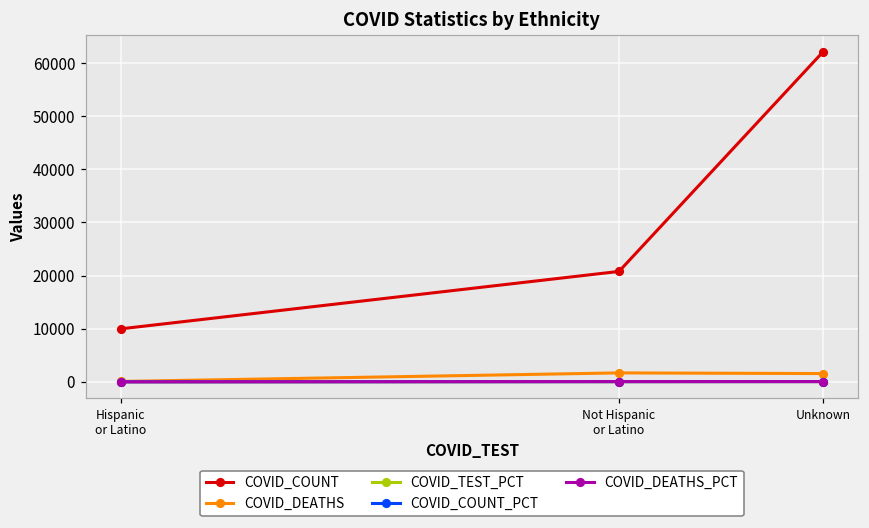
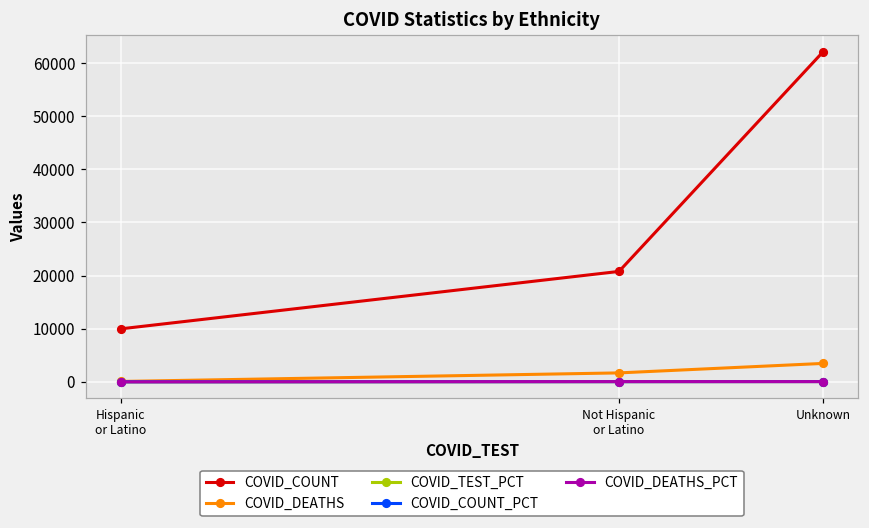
  {
    "COVID_COUNT": {
      "Hispanic or Latino": 10000,
      "Not Hispanic or Latino": 21000,
      "Unknown": 62000
    },
    "COVID_DEATHS": {
      "Not Hispanic or Latino": 2000,
-     "Unknown": 2000
+     "Unknown": 3000
    },
    "COVID_DEATHS_PCT": {
      "Not Hispanic or Latino": 0,
      "Unknown": 0
    }
  }
